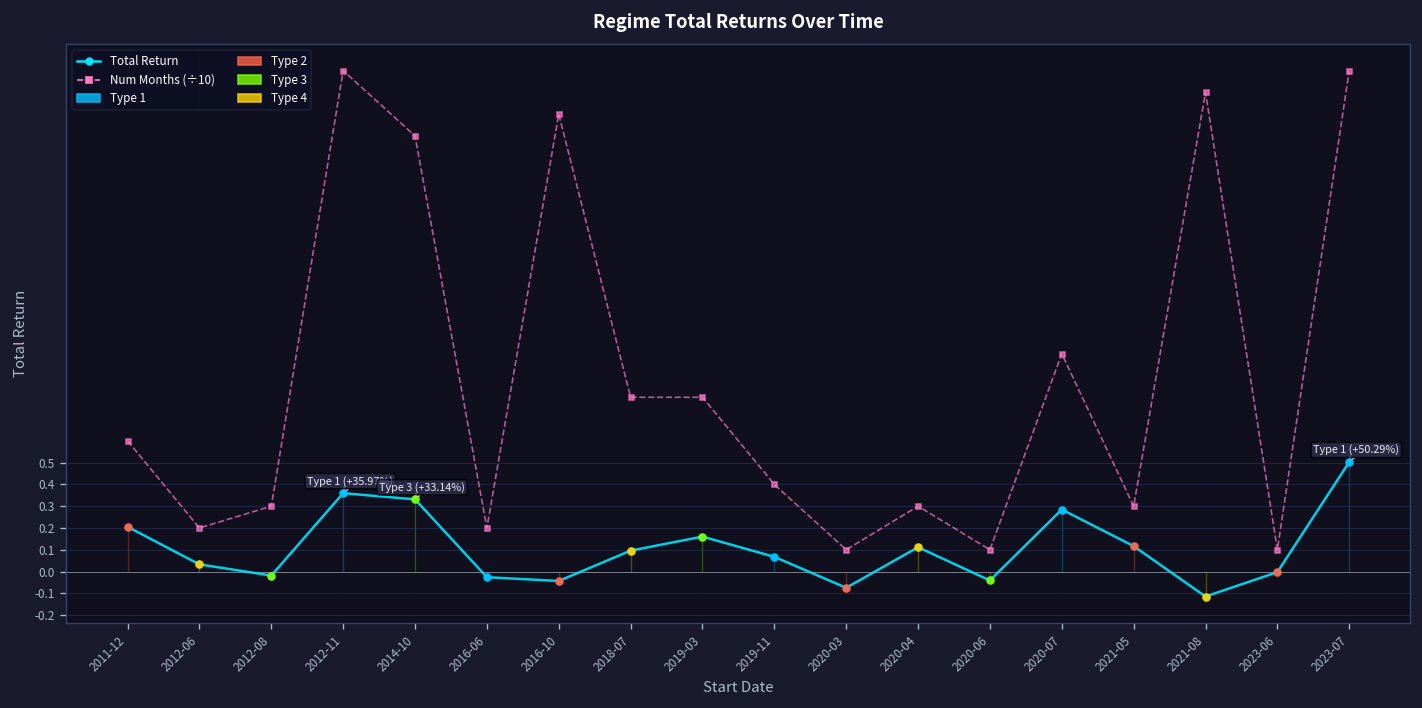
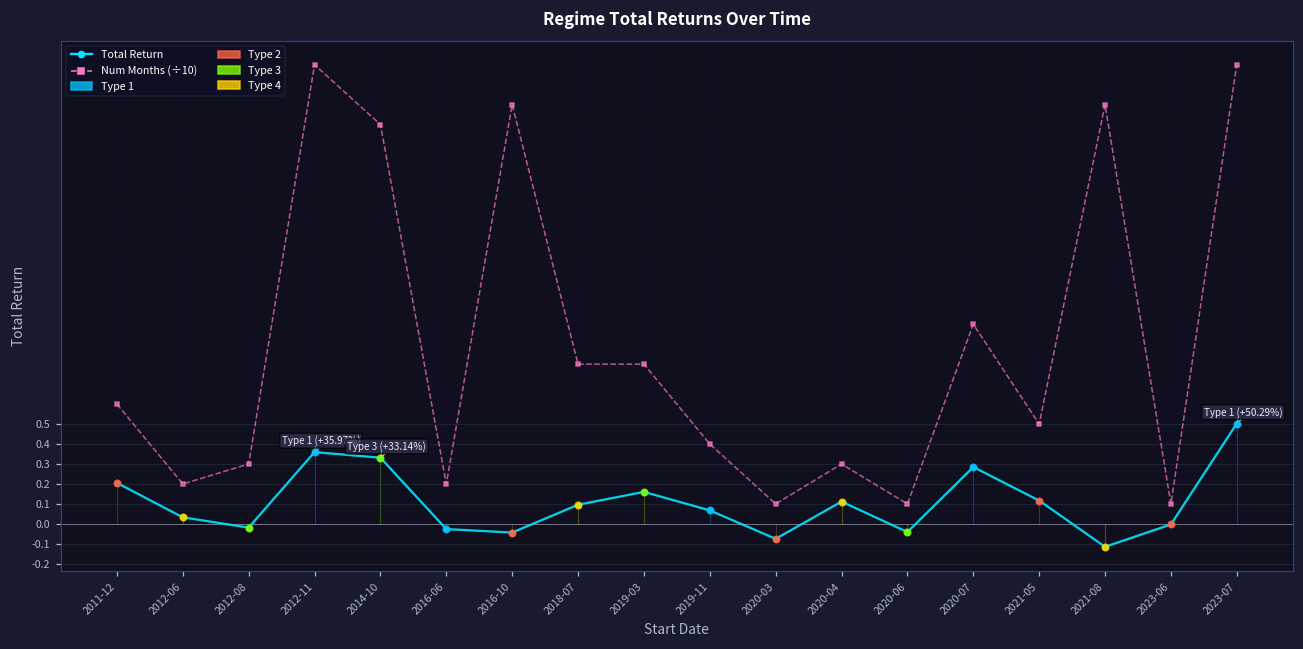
  {
    "Num Months (÷10)": {
      "2011-12": 0.6,
      "2012-06": 0.2,
      "2012-08": 0.3,
      "2012-11": 2.3,
      "2014-10": 2.0,
      "2016-06": 0.2,
      "2016-10": 2.1,
      "2018-07": 0.8,
      "2019-03": 0.8,
      "2019-11": 0.4,
      "2020-03": 0.1,
      "2020-04": 0.3,
      "2020-06": 0.1,
      "2020-07": 1.0,
-     "2021-05": 0.3,
-     "2021-08": 2.2,
+     "2021-05": 0.5,
+     "2021-08": 2.1,
      "2023-06": 0.1,
      "2023-07": 2.3
    }
  }
